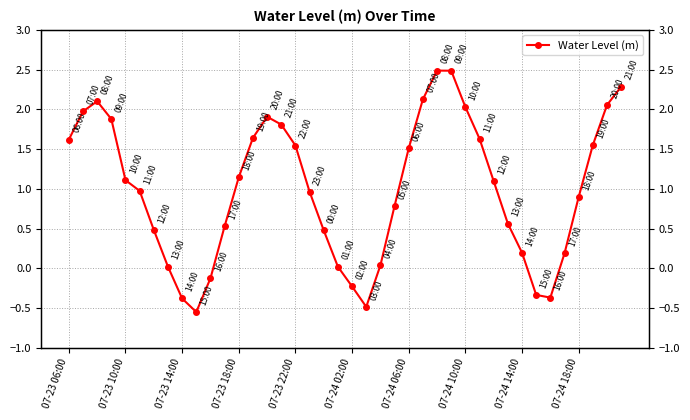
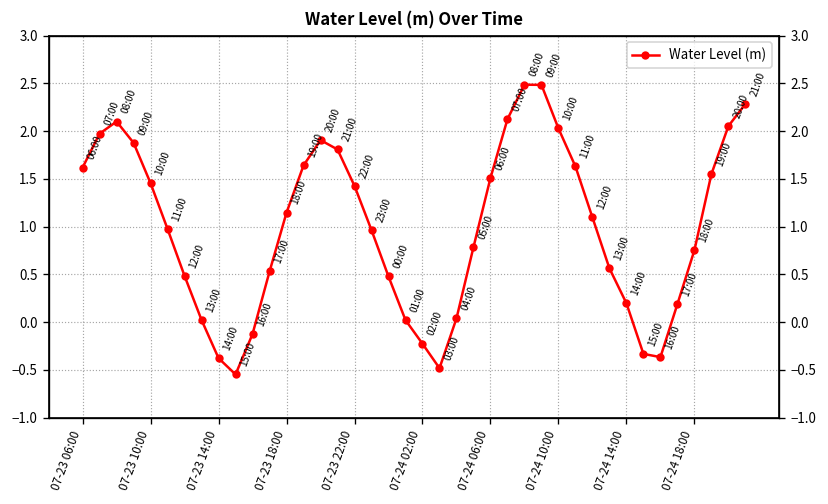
  {
    "07-23 06:00": 1.6,
-   "07-23 10:00": 1.1,
-   "07-23 22:00": 1.5,
-   "07-24 18:00": 0.9
+   "07-23 10:00": 1.5,
+   "07-23 22:00": 1.4,
+   "07-24 18:00": 0.8
  }
